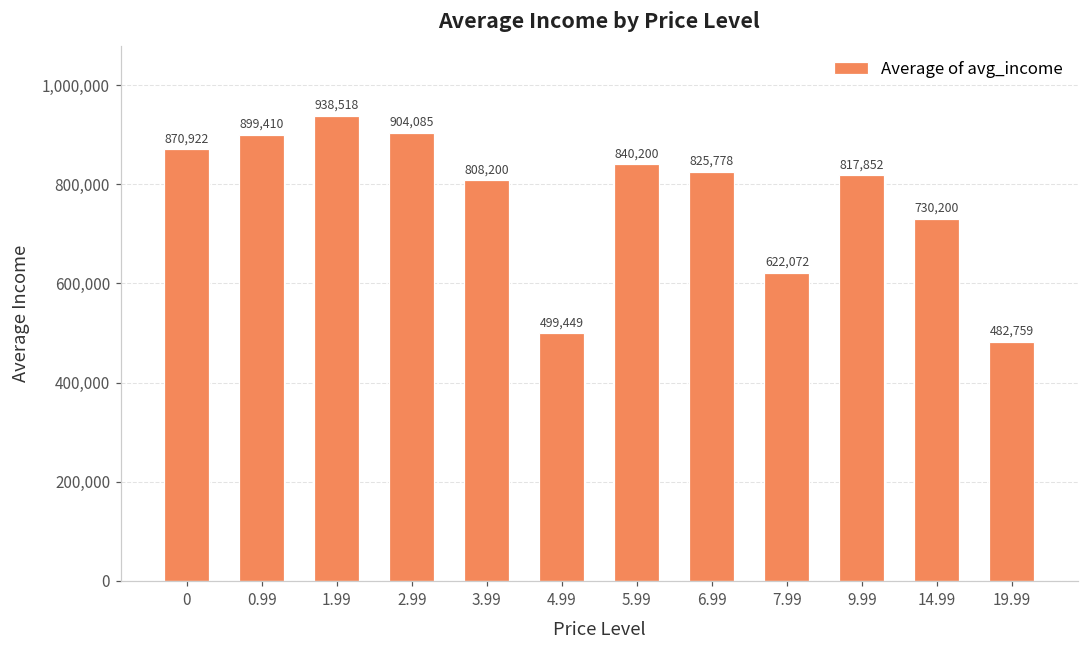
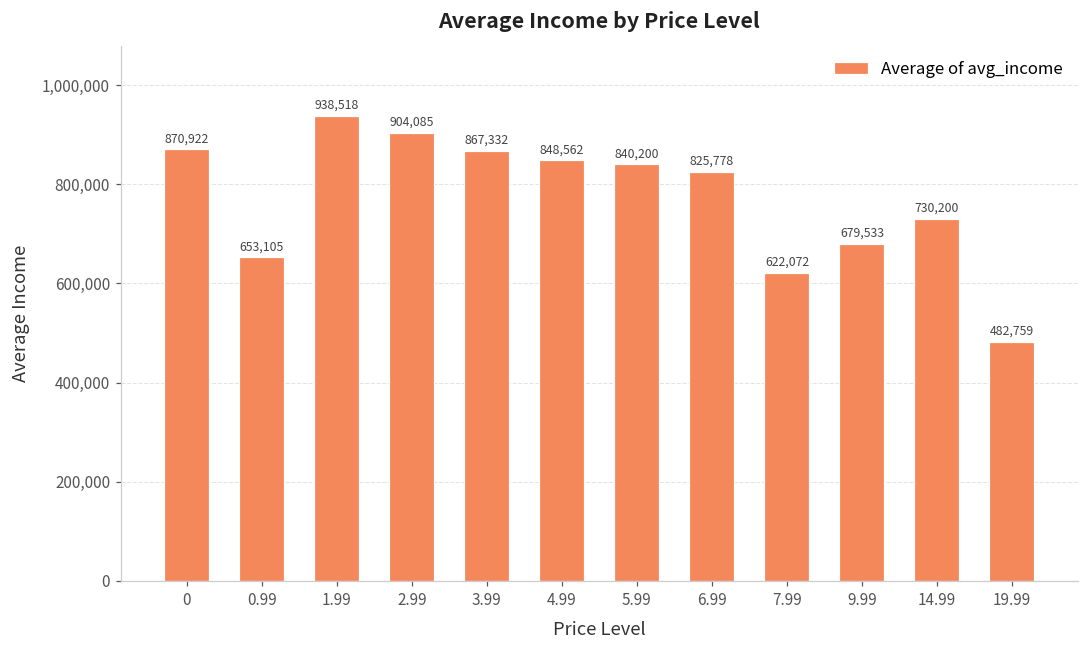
  {
    "0": "870,922",
-   "0.99": "899,410",
+   "0.99": "653,105",
    "1.99": "938,518",
    "2.99": "904,085",
-   "3.99": "808,200",
-   "4.99": "499,449",
+   "3.99": "867,332",
+   "4.99": "848,562",
    "5.99": "840,200",
    "6.99": "825,778",
    "7.99": "622,072",
-   "9.99": "817,852",
+   "9.99": "679,533",
    "14.99": "730,200",
    "19.99": "482,759"
  }
